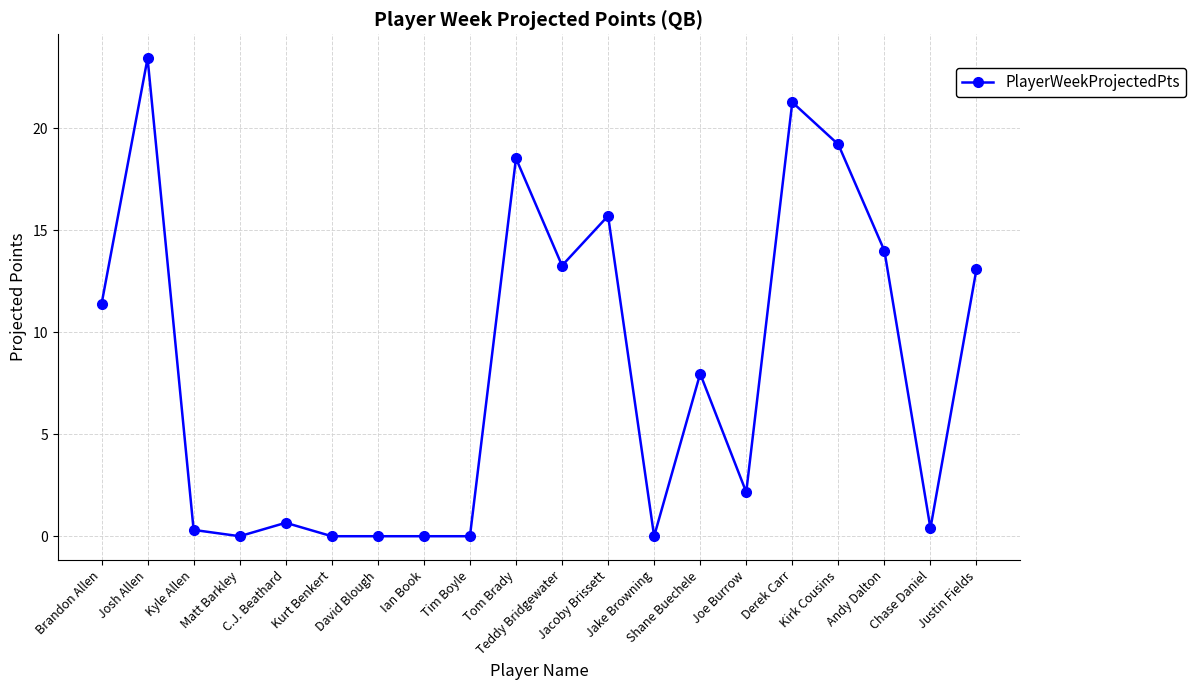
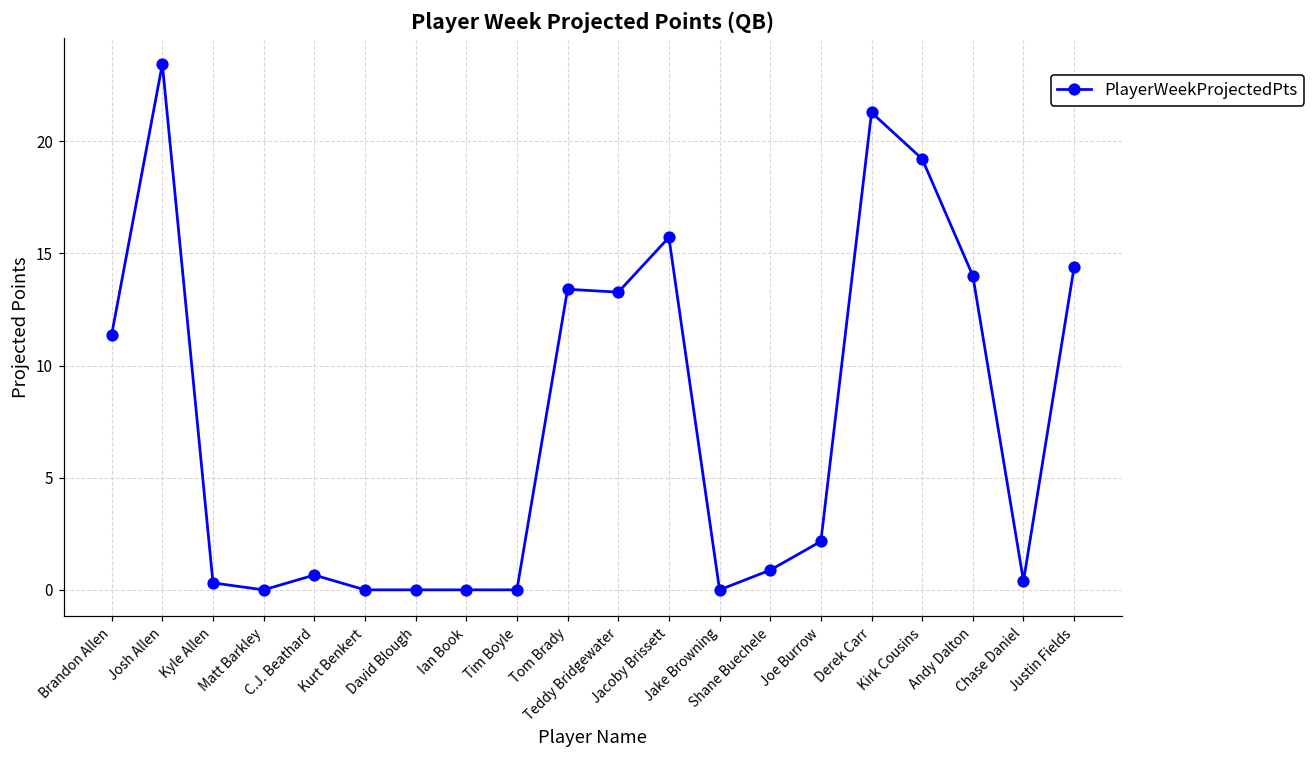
  {
    "Brandon Allen": 11.4,
    "Josh Allen": 23.4,
    "Kyle Allen": 0.3,
    "Matt Barkley": 0.0,
    "C.J. Beathard": 0.7,
    "Kurt Benkert": 0.0,
    "David Blough": 0.0,
    "Ian Book": 0.0,
    "Tim Boyle": 0.0,
-   "Tom Brady": 18.5,
+   "Tom Brady": 13.4,
    "Teddy Bridgewater": 13.3,
    "Jacoby Brissett": 15.7,
    "Jake Browning": 0.0,
-   "Shane Buechele": 8.0,
+   "Shane Buechele": 0.9,
    "Joe Burrow": 2.2,
    "Derek Carr": 21.3,
    "Kirk Cousins": 19.2,
    "Andy Dalton": 14.0,
    "Chase Daniel": 0.4,
-   "Justin Fields": 13.1
+   "Justin Fields": 14.4
  }
